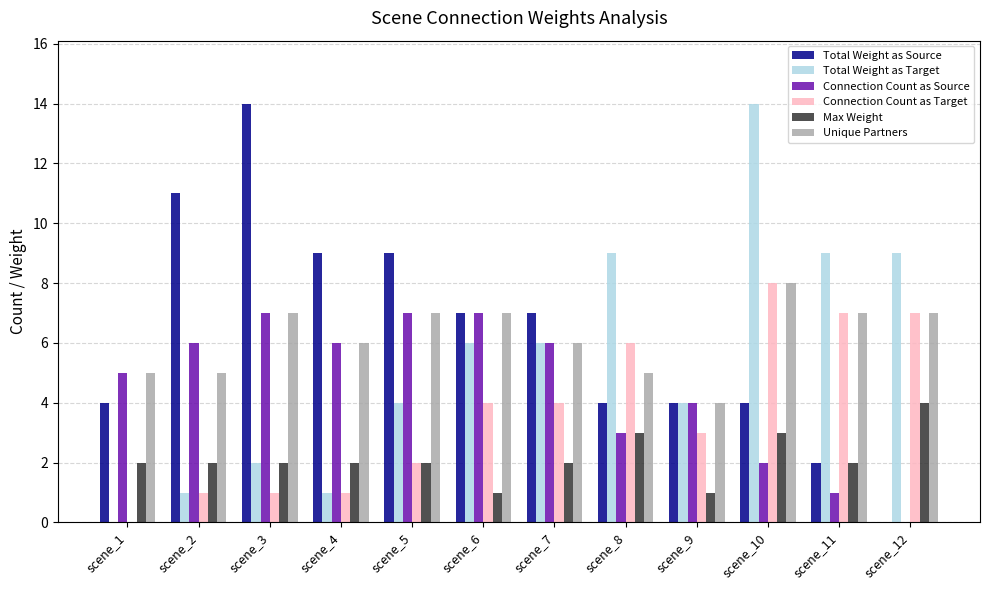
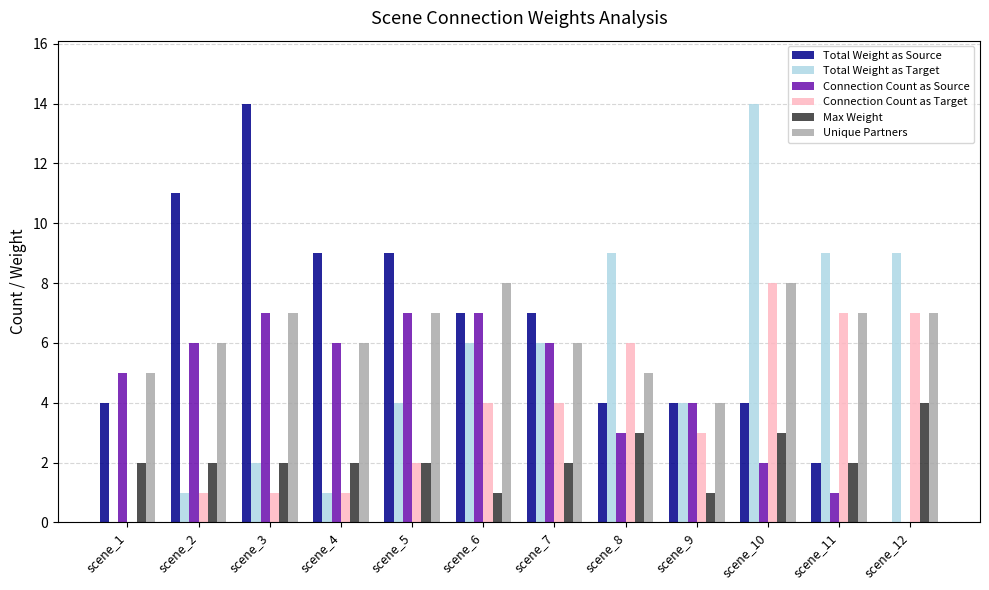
  {
    "Total Weight as Source": {
      "scene_1": 4,
      "scene_2": 11,
      "scene_3": 14,
      "scene_4": 9,
      "scene_5": 9,
      "scene_6": 7,
      "scene_7": 7,
      "scene_8": 4,
      "scene_9": 4,
      "scene_10": 4,
      "scene_11": 2,
      "scene_12": 0
    },
    "Total Weight as Target": {
      "scene_1": 0,
      "scene_2": 1,
      "scene_3": 2,
      "scene_4": 1,
      "scene_5": 4,
      "scene_6": 6,
      "scene_7": 6,
      "scene_8": 9,
      "scene_9": 4,
      "scene_10": 14,
      "scene_11": 9,
      "scene_12": 9
    },
    "Connection Count as Source": {
      "scene_1": 5,
      "scene_2": 6,
      "scene_3": 7,
      "scene_4": 6,
      "scene_5": 7,
      "scene_6": 7,
      "scene_7": 6,
      "scene_8": 3,
      "scene_9": 4,
      "scene_10": 2,
      "scene_11": 1,
      "scene_12": 0
    },
    "Connection Count as Target": {
      "scene_1": 0,
      "scene_2": 1,
      "scene_3": 1,
      "scene_4": 1,
      "scene_5": 2,
      "scene_6": 4,
      "scene_7": 4,
      "scene_8": 6,
      "scene_9": 3,
      "scene_10": 8,
      "scene_11": 7,
      "scene_12": 7
    },
    "Max Weight": {
      "scene_1": 2,
      "scene_2": 2,
      "scene_3": 2,
      "scene_4": 2,
      "scene_5": 2,
      "scene_6": 1,
      "scene_7": 2,
      "scene_8": 3,
      "scene_9": 1,
      "scene_10": 3,
      "scene_11": 2,
      "scene_12": 4
    },
    "Unique Partners": {
      "scene_1": 5,
-     "scene_2": 5,
+     "scene_2": 6,
      "scene_3": 7,
      "scene_4": 6,
      "scene_5": 7,
-     "scene_6": 7,
+     "scene_6": 8,
      "scene_7": 6,
      "scene_8": 5,
      "scene_9": 4,
      "scene_10": 8,
      "scene_11": 7,
      "scene_12": 7
    }
  }
